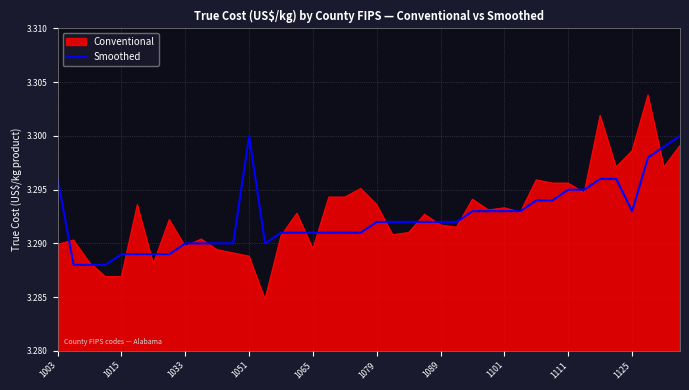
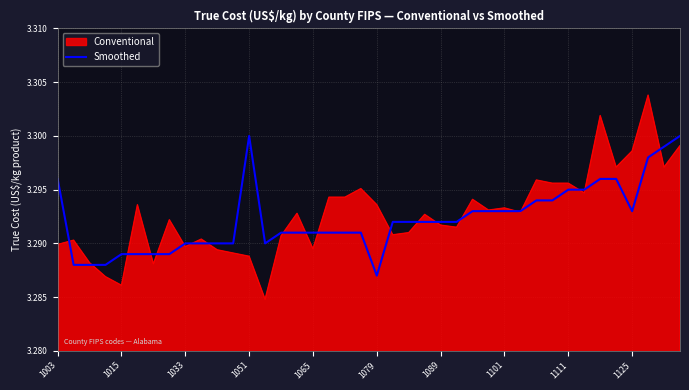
  {
    "Conventional": {
      "1003": 3.2899,
-     "1015": 3.2869,
+     "1015": 3.2861,
      "1033": 3.2897,
      "1051": 3.2888,
      "1065": 3.2895,
      "1079": 3.2936,
      "1089": 3.2917,
      "1101": 3.2933,
      "1111": 3.2956,
      "1125": 3.2986
    },
    "Smoothed": {
      "1003": 3.296,
      "1015": 3.289,
      "1033": 3.290,
      "1051": 3.300,
      "1065": 3.291,
-     "1079": 3.292,
+     "1079": 3.287,
      "1089": 3.292,
      "1101": 3.293,
      "1111": 3.295,
      "1125": 3.293
    }
  }
